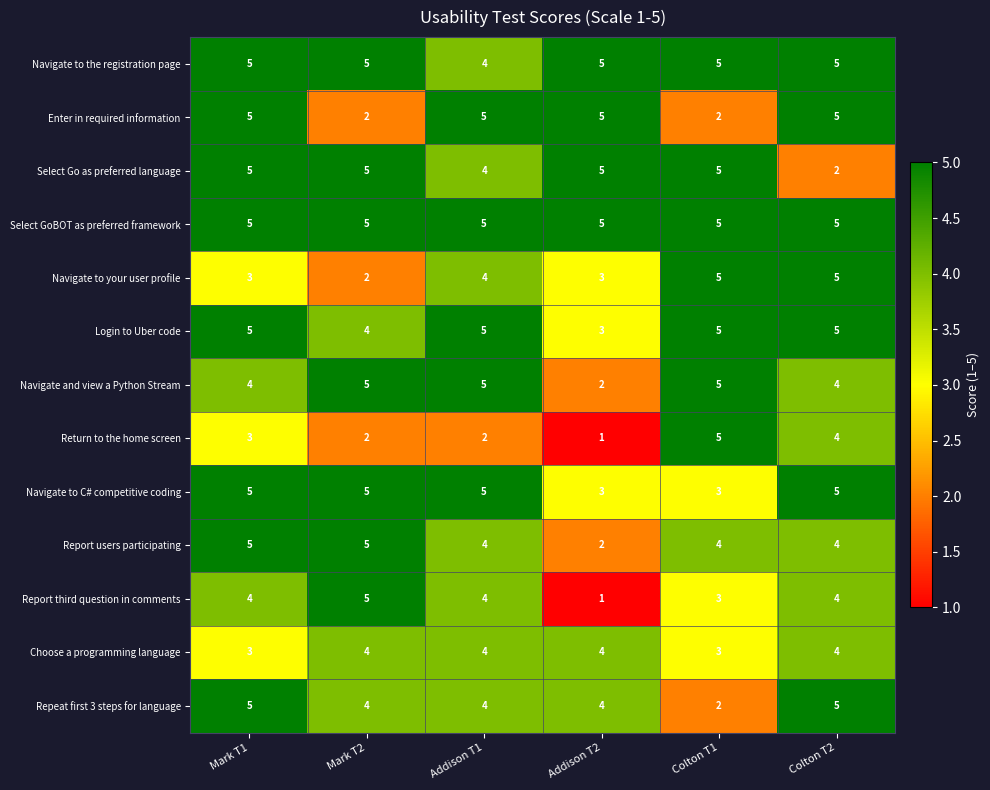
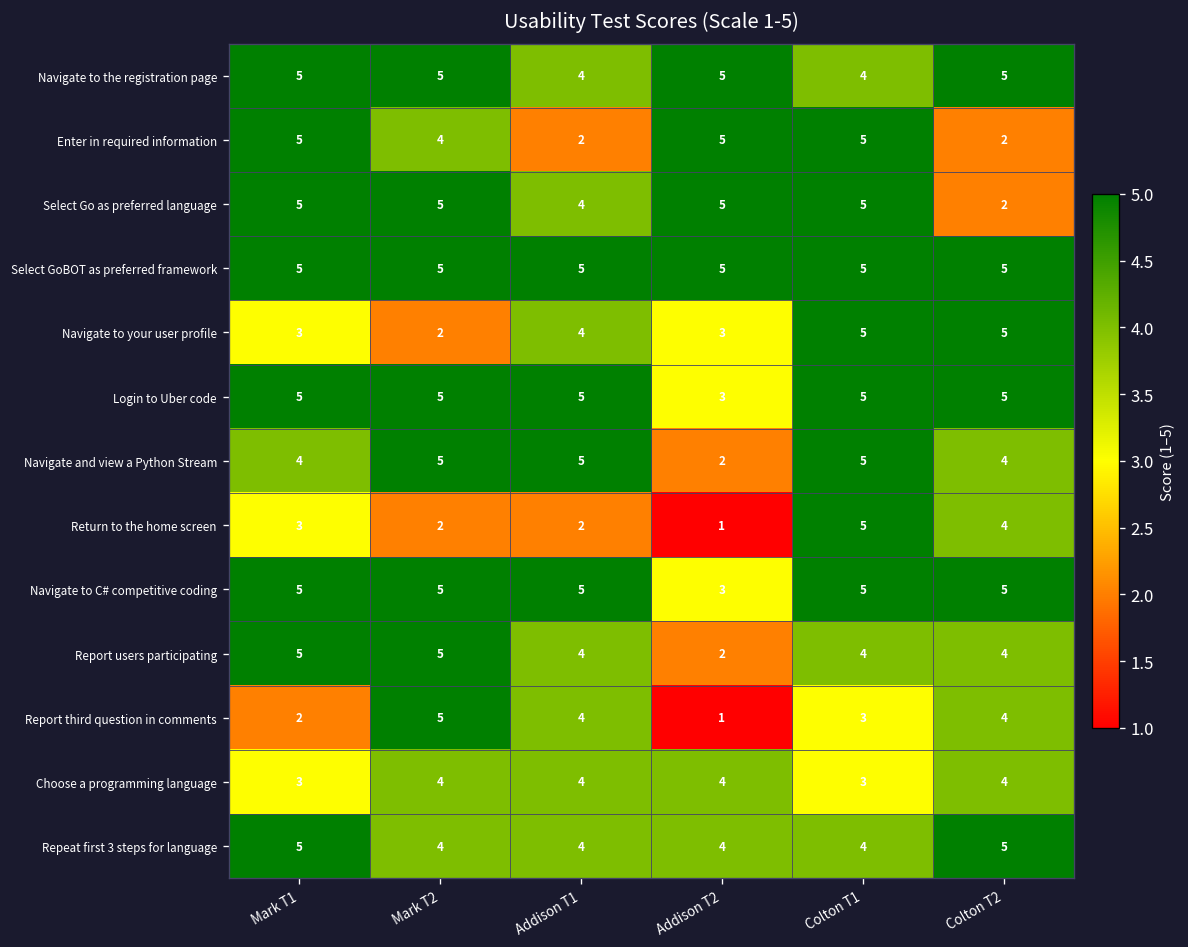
  {
    "Navigate to the registration page": {
      "Mark T1": 5,
      "Mark T2": 5,
      "Addison T1": 4,
      "Addison T2": 5,
-     "Colton T1": 5,
+     "Colton T1": 4,
      "Colton T2": 5
    },
    "Enter in required information": {
      "Mark T1": 5,
-     "Mark T2": 2,
-     "Addison T1": 5,
+     "Mark T2": 4,
+     "Addison T1": 2,
      "Addison T2": 5,
-     "Colton T1": 2,
-     "Colton T2": 5
+     "Colton T1": 5,
+     "Colton T2": 2
    },
    "Select Go as preferred language": {
      "Mark T1": 5,
      "Mark T2": 5,
      "Addison T1": 4,
      "Addison T2": 5,
      "Colton T1": 5,
      "Colton T2": 2
    },
    "Select GoBOT as preferred framework": {
      "Mark T1": 5,
      "Mark T2": 5,
      "Addison T1": 5,
      "Addison T2": 5,
      "Colton T1": 5,
      "Colton T2": 5
    },
    "Navigate to your user profile": {
      "Mark T1": 3,
      "Mark T2": 2,
      "Addison T1": 4,
      "Addison T2": 3,
      "Colton T1": 5,
      "Colton T2": 5
    },
    "Login to Uber code": {
      "Mark T1": 5,
-     "Mark T2": 4,
+     "Mark T2": 5,
      "Addison T1": 5,
      "Addison T2": 3,
      "Colton T1": 5,
      "Colton T2": 5
    },
    "Navigate and view a Python Stream": {
      "Mark T1": 4,
      "Mark T2": 5,
      "Addison T1": 5,
      "Addison T2": 2,
      "Colton T1": 5,
      "Colton T2": 4
    },
    "Return to the home screen": {
      "Mark T1": 3,
      "Mark T2": 2,
      "Addison T1": 2,
      "Addison T2": 1,
      "Colton T1": 5,
      "Colton T2": 4
    },
    "Navigate to C# competitive coding": {
      "Mark T1": 5,
      "Mark T2": 5,
      "Addison T1": 5,
      "Addison T2": 3,
-     "Colton T1": 3,
+     "Colton T1": 5,
      "Colton T2": 5
    },
    "Report users participating": {
      "Mark T1": 5,
      "Mark T2": 5,
      "Addison T1": 4,
      "Addison T2": 2,
      "Colton T1": 4,
      "Colton T2": 4
    },
    "Report third question in comments": {
-     "Mark T1": 4,
+     "Mark T1": 2,
      "Mark T2": 5,
      "Addison T1": 4,
      "Addison T2": 1,
      "Colton T1": 3,
      "Colton T2": 4
    },
    "Choose a programming language": {
      "Mark T1": 3,
      "Mark T2": 4,
      "Addison T1": 4,
      "Addison T2": 4,
      "Colton T1": 3,
      "Colton T2": 4
    },
    "Repeat first 3 steps for language": {
      "Mark T1": 5,
      "Mark T2": 4,
      "Addison T1": 4,
      "Addison T2": 4,
-     "Colton T1": 2,
+     "Colton T1": 4,
      "Colton T2": 5
    }
  }
